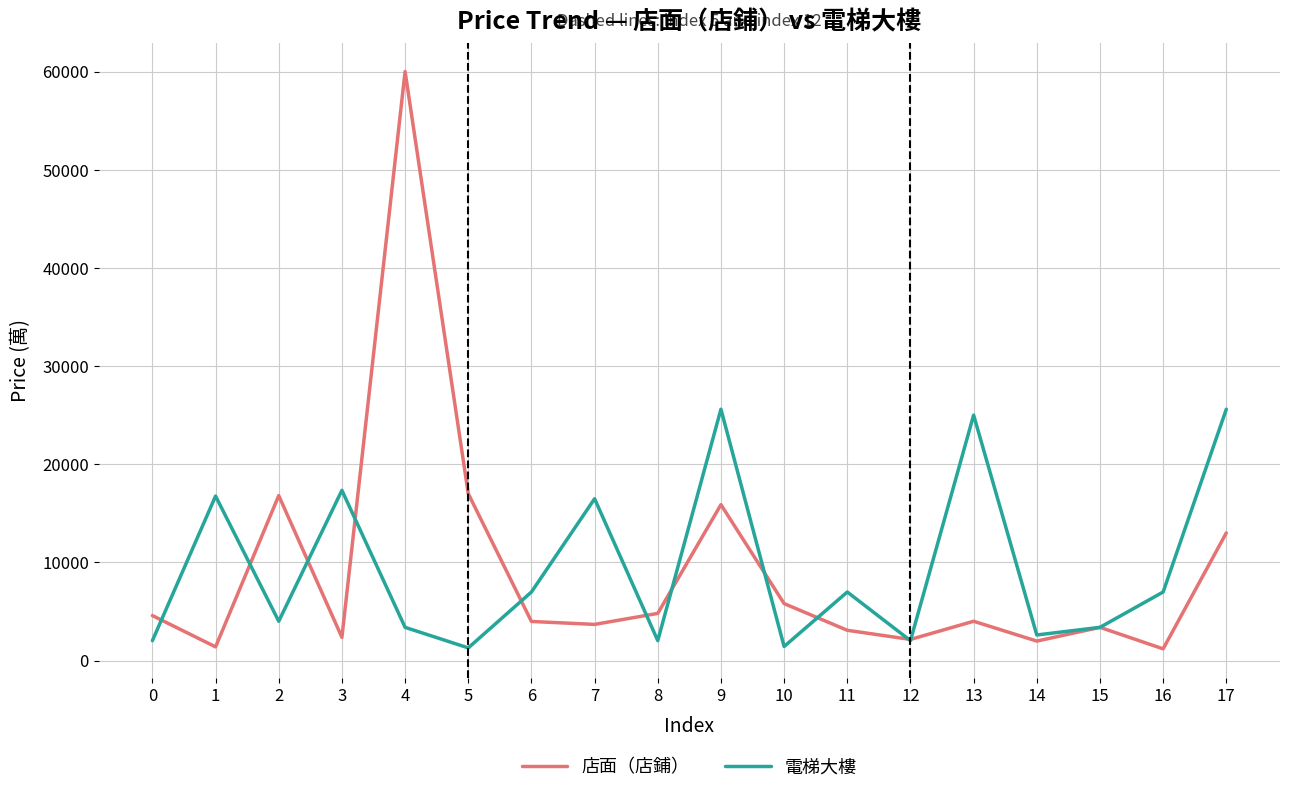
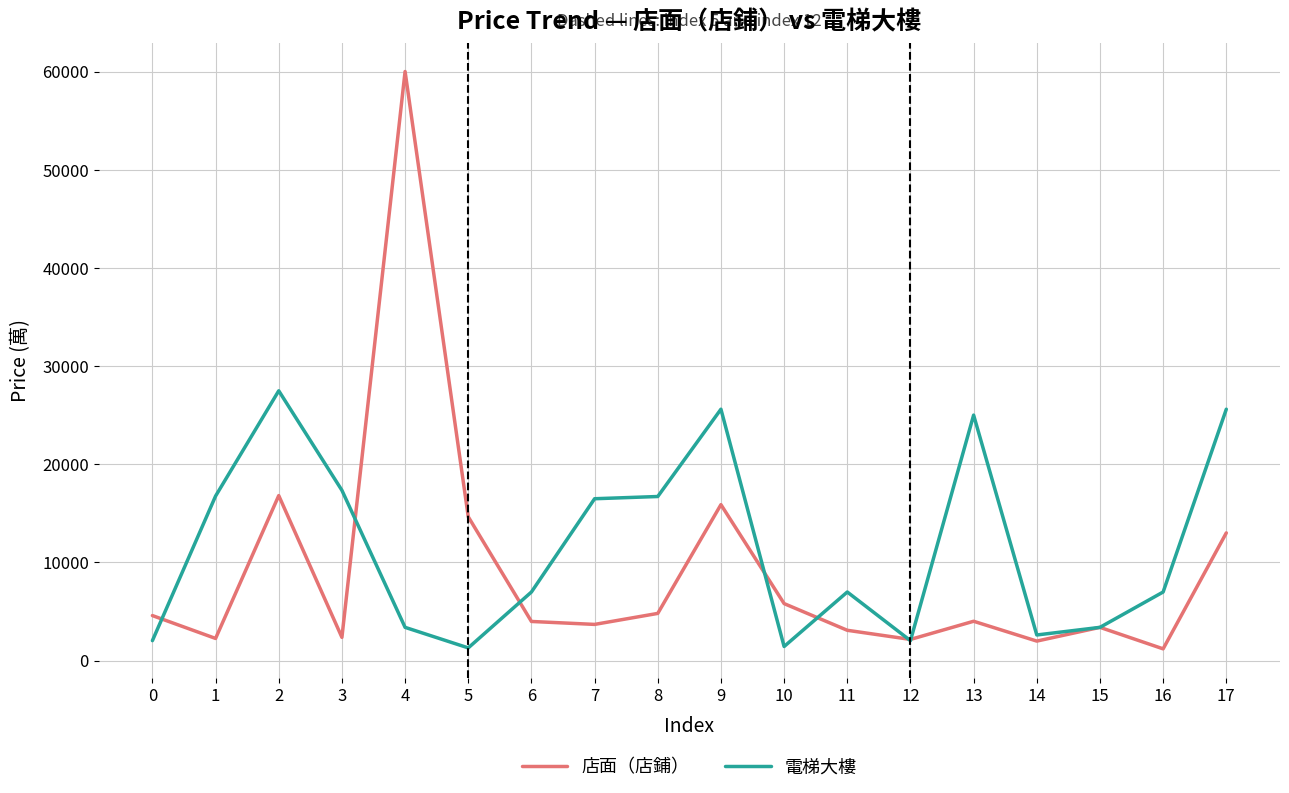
  {
    "店面（店鋪）": {
      "0": 5000,
-     "1": 1000,
+     "1": 2000,
      "2": 17000,
      "3": 2000,
      "4": 60000,
-     "5": 17000,
+     "5": 15000,
      "6": 4000,
      "7": 4000,
      "8": 5000,
      "9": 16000,
      "10": 6000,
      "11": 3000,
      "13": 4000,
      "14": 2000,
      "16": 1000,
      "17": 13000
    },
    "電梯大樓": {
      "0": 2000,
      "1": 17000,
-     "2": 4000,
+     "2": 27000,
      "3": 17000,
      "4": 3000,
      "5": 1000,
      "6": 7000,
      "7": 16000,
-     "8": 2000,
+     "8": 17000,
      "9": 26000,
      "10": 1000,
      "11": 7000,
      "13": 25000,
      "14": 3000,
      "16": 7000,
      "17": 26000
    }
  }
